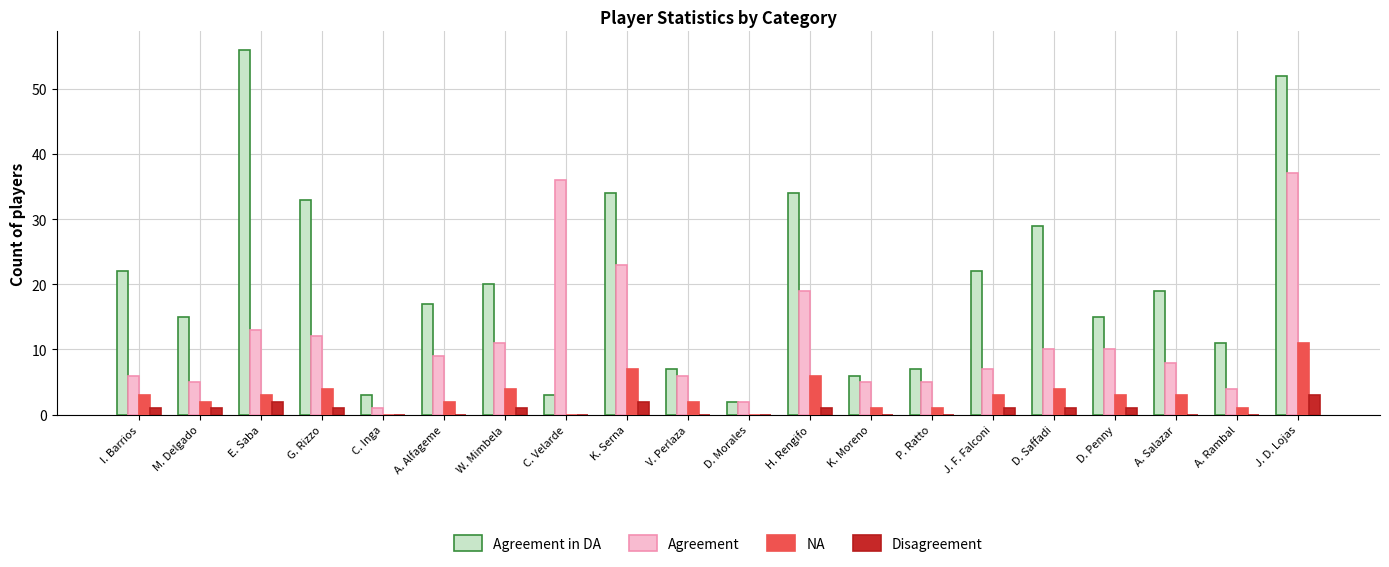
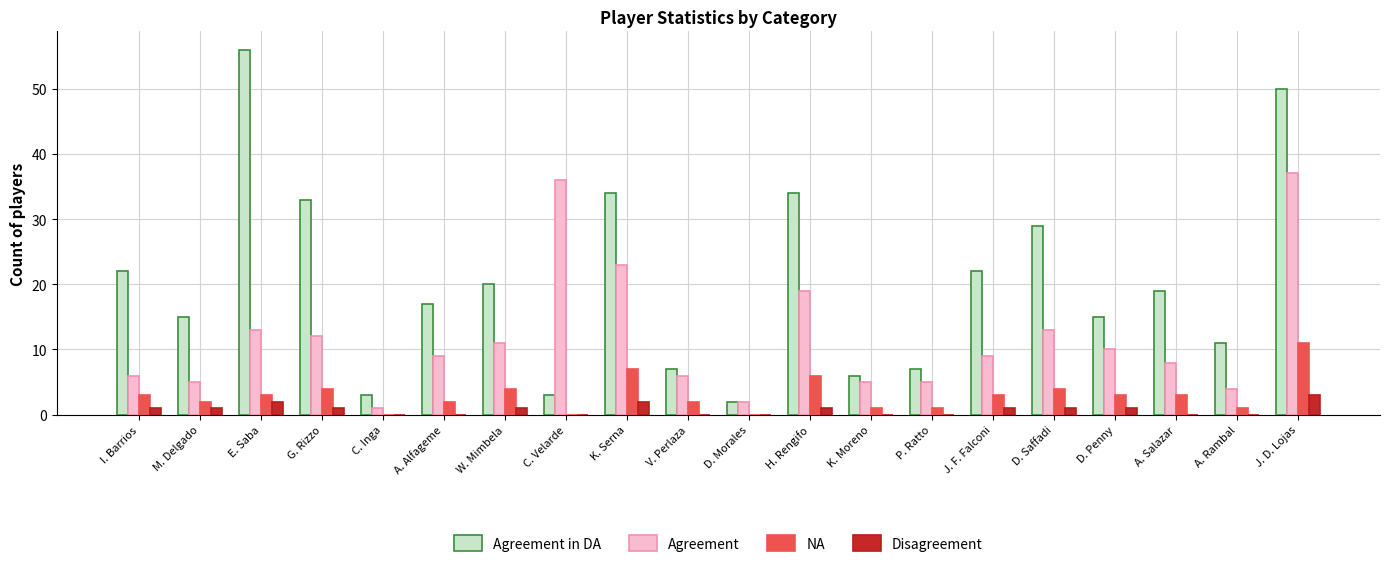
  {
    "Agreement in DA": {
      "I. Barrios": 22,
      "M. Delgado": 15,
      "E. Saba": 56,
      "G. Rizzo": 33,
      "C. Inga": 3,
      "A. Alfageme": 17,
      "W. Mimbela": 20,
      "C. Velarde": 3,
      "K. Serna": 34,
      "V. Perlaza": 7,
      "D. Morales": 2,
      "H. Rengifo": 34,
      "K. Moreno": 6,
      "P. Ratto": 7,
      "J. F. Falconi": 22,
      "D. Saffadi": 29,
      "D. Penny": 15,
      "A. Salazar": 19,
      "A. Rambal": 11,
-     "J. D. Lojas": 52
+     "J. D. Lojas": 50
    },
    "Agreement": {
      "I. Barrios": 6,
      "M. Delgado": 5,
      "E. Saba": 13,
      "G. Rizzo": 12,
      "C. Inga": 1,
      "A. Alfageme": 9,
      "W. Mimbela": 11,
      "C. Velarde": 36,
      "K. Serna": 23,
      "V. Perlaza": 6,
      "D. Morales": 2,
      "H. Rengifo": 19,
      "K. Moreno": 5,
      "P. Ratto": 5,
-     "J. F. Falconi": 7,
-     "D. Saffadi": 10,
+     "J. F. Falconi": 9,
+     "D. Saffadi": 13,
      "D. Penny": 10,
      "A. Salazar": 8,
      "A. Rambal": 4,
      "J. D. Lojas": 37
    },
    "NA": {
      "I. Barrios": 3,
      "M. Delgado": 2,
      "E. Saba": 3,
      "G. Rizzo": 4,
      "C. Inga": 0,
      "A. Alfageme": 2,
      "W. Mimbela": 4,
      "C. Velarde": 0,
      "K. Serna": 7,
      "V. Perlaza": 2,
      "D. Morales": 0,
      "H. Rengifo": 6,
      "K. Moreno": 1,
      "P. Ratto": 1,
      "J. F. Falconi": 3,
      "D. Saffadi": 4,
      "D. Penny": 3,
      "A. Salazar": 3,
      "A. Rambal": 1,
      "J. D. Lojas": 11
    },
    "Disagreement": {
      "I. Barrios": 1,
      "M. Delgado": 1,
      "E. Saba": 2,
      "G. Rizzo": 1,
      "C. Inga": 0,
      "A. Alfageme": 0,
      "W. Mimbela": 1,
      "C. Velarde": 0,
      "K. Serna": 2,
      "V. Perlaza": 0,
      "D. Morales": 0,
      "H. Rengifo": 1,
      "K. Moreno": 0,
      "P. Ratto": 0,
      "J. F. Falconi": 1,
      "D. Saffadi": 1,
      "D. Penny": 1,
      "A. Salazar": 0,
      "A. Rambal": 0,
      "J. D. Lojas": 3
    }
  }
